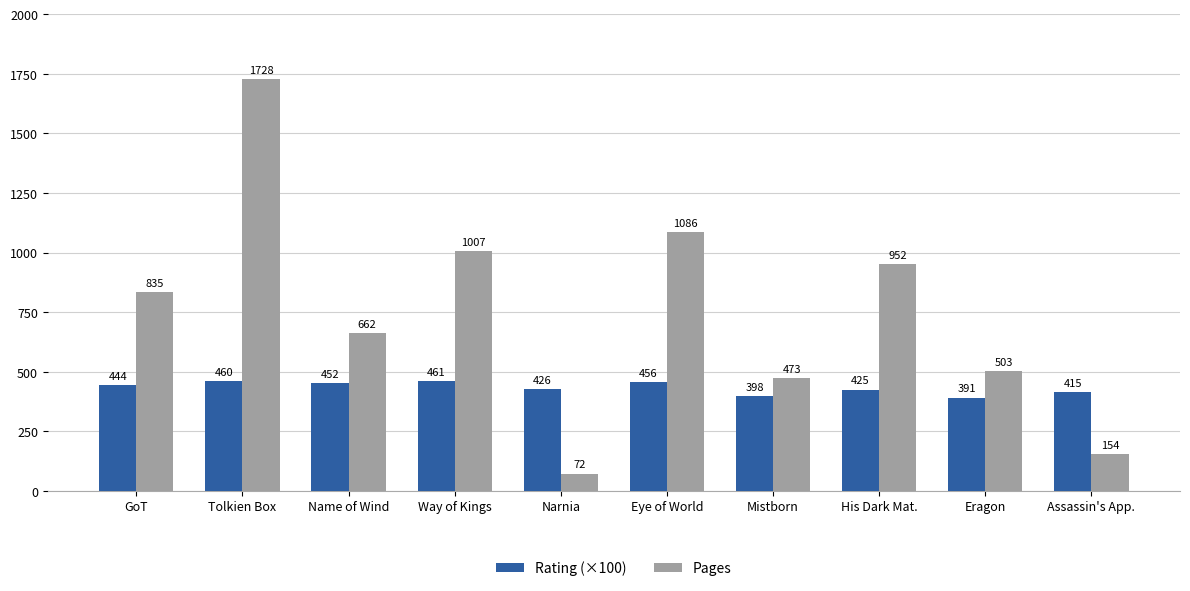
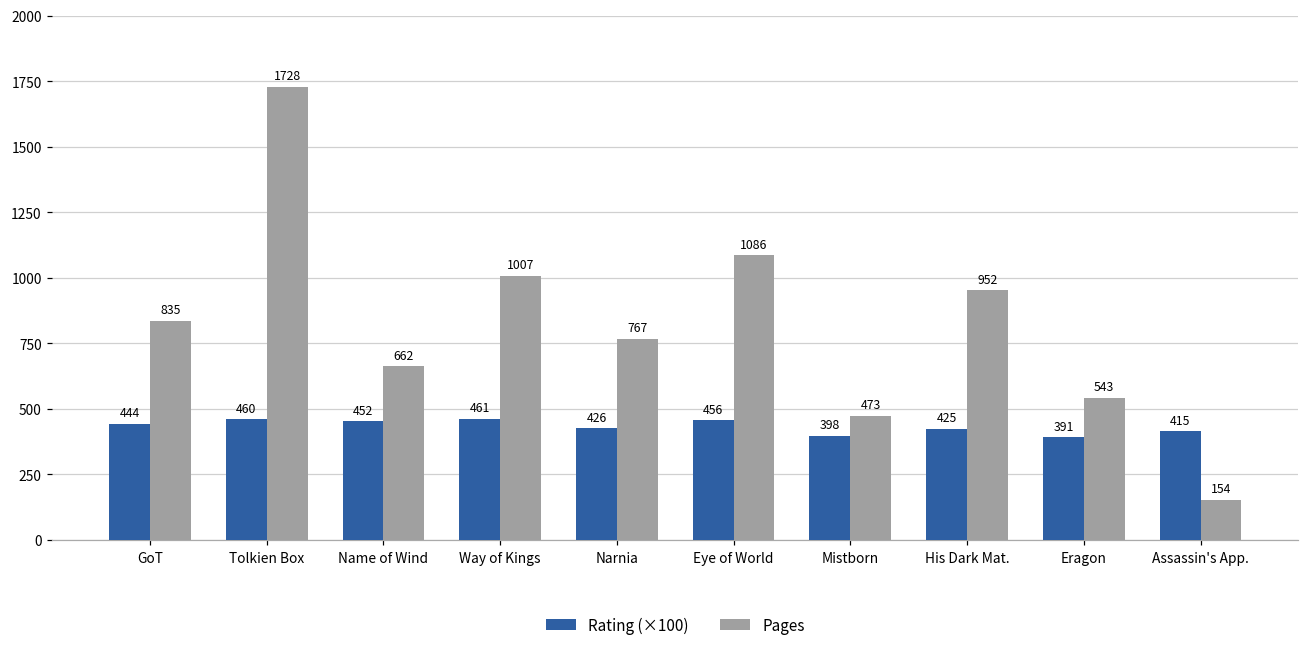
  {
    "Rating (×100)": {
      "GoT": 444,
      "Tolkien Box": 460,
      "Name of Wind": 452,
      "Way of Kings": 461,
      "Narnia": 426,
      "Eye of World": 456,
      "Mistborn": 398,
      "His Dark Mat.": 425,
      "Eragon": 391,
      "Assassin's App.": 415
    },
    "Pages": {
      "GoT": 835,
      "Tolkien Box": 1728,
      "Name of Wind": 662,
      "Way of Kings": 1007,
-     "Narnia": 72,
+     "Narnia": 767,
      "Eye of World": 1086,
      "Mistborn": 473,
      "His Dark Mat.": 952,
-     "Eragon": 503,
+     "Eragon": 543,
      "Assassin's App.": 154
    }
  }
